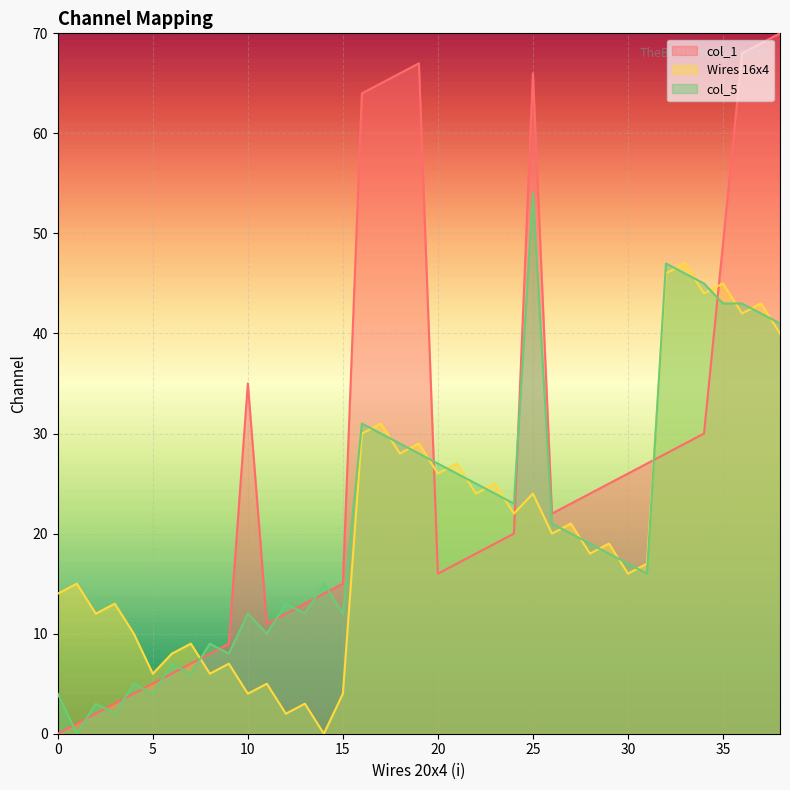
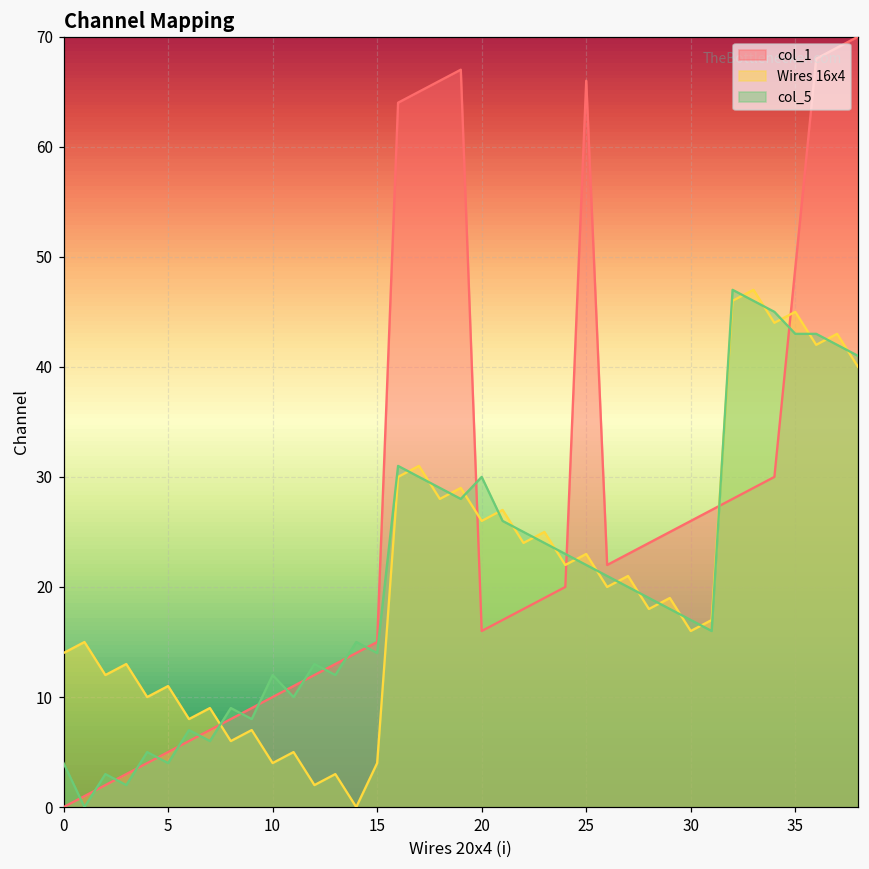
  {
    "col_1": {
      "0": 0,
      "5": 5,
-     "10": 35,
+     "10": 10,
      "15": 15,
      "20": 16,
      "25": 66,
      "30": 26,
      "35": 49
    },
    "Wires 16x4": {
      "0": 14,
-     "5": 6,
+     "5": 11,
      "10": 4,
      "15": 4,
      "20": 26,
-     "25": 24,
+     "25": 23,
      "30": 16,
      "35": 45
    },
    "col_5": {
      "0": 4,
      "5": 4,
      "10": 12,
-     "15": 12,
-     "20": 27,
-     "25": 54,
+     "15": 14,
+     "20": 30,
+     "25": 22,
      "30": 17,
      "35": 43
    }
  }
